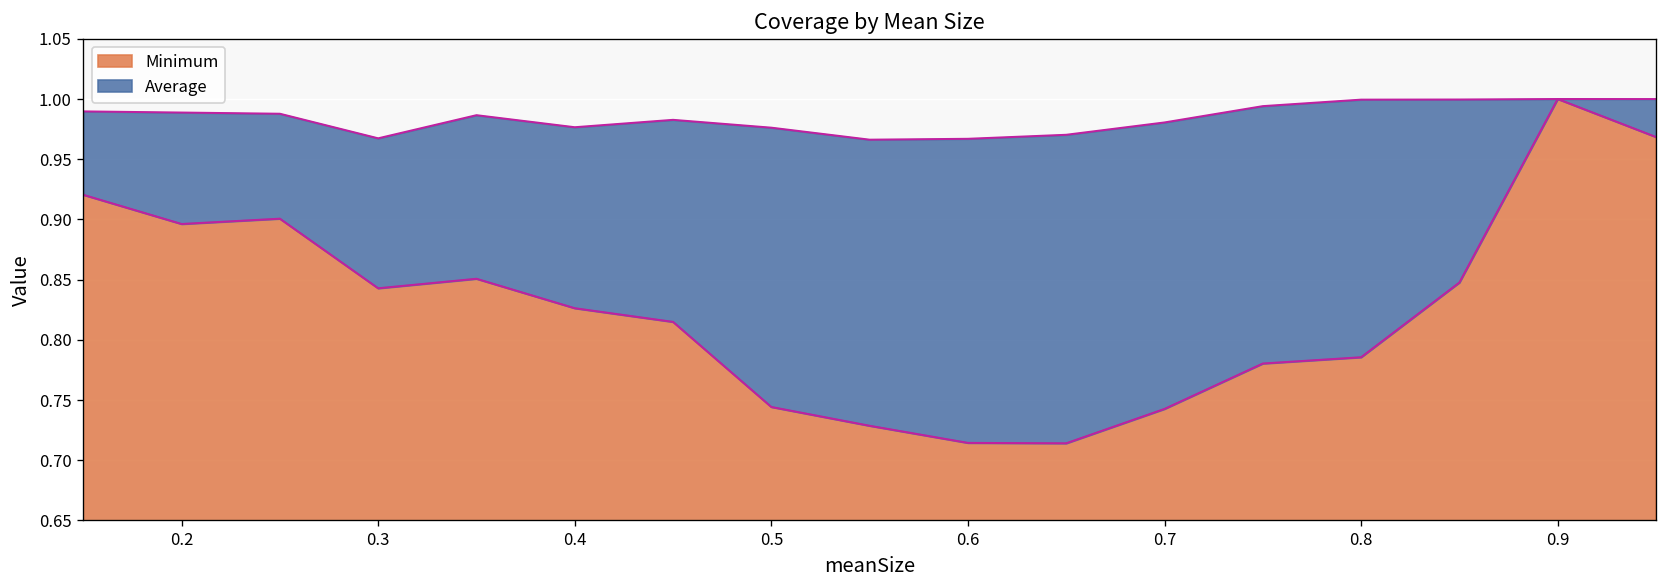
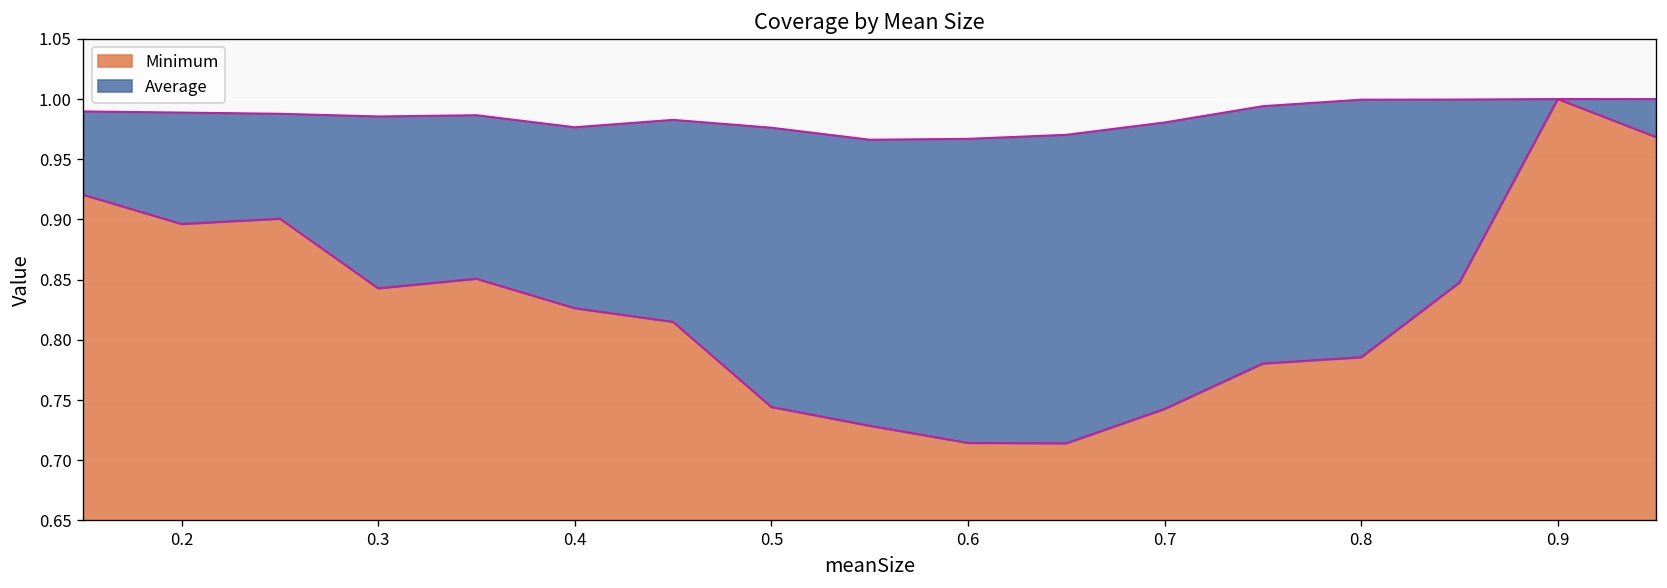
  {
    "Average": {
      "0.2": 0.989,
-     "0.3": 0.967,
+     "0.3": 0.986,
      "0.4": 0.977,
      "0.5": 0.976,
      "0.6": 0.967,
      "0.7": 0.981,
      "0.8": 0.999
    },
    "Minimum": {
      "0.2": 0.896,
      "0.3": 0.843,
      "0.4": 0.826,
      "0.5": 0.744,
      "0.6": 0.714,
      "0.7": 0.743,
      "0.8": 0.786
    }
  }
